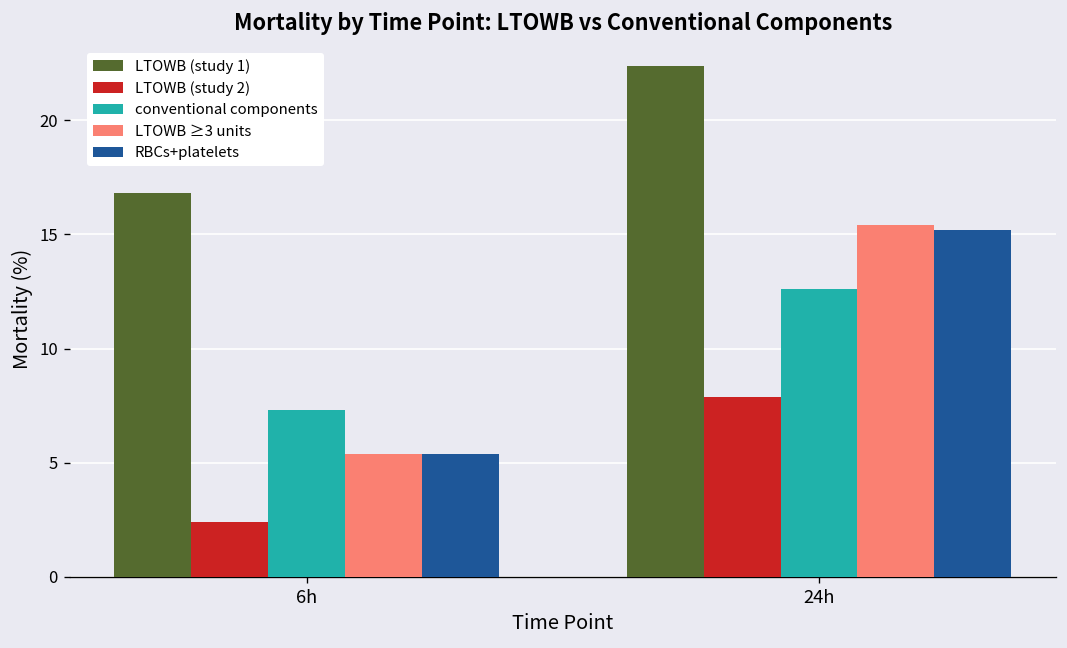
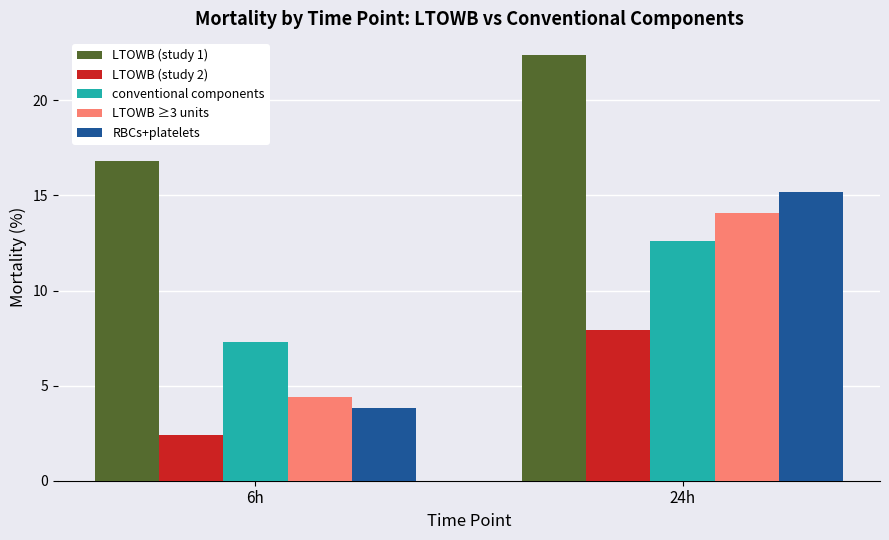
  {
    "LTOWB (study 1)": {
      "6h": 16.8,
      "24h": 22.4
    },
    "LTOWB (study 2)": {
      "6h": 2.4,
      "24h": 7.9
    },
    "conventional components": {
      "6h": 7.3,
      "24h": 12.6
    },
    "LTOWB ≥3 units": {
-     "6h": 5.4,
-     "24h": 15.4
+     "6h": 4.4,
+     "24h": 14.1
    },
    "RBCs+platelets": {
-     "6h": 5.4,
+     "6h": 3.8,
      "24h": 15.2
    }
  }
